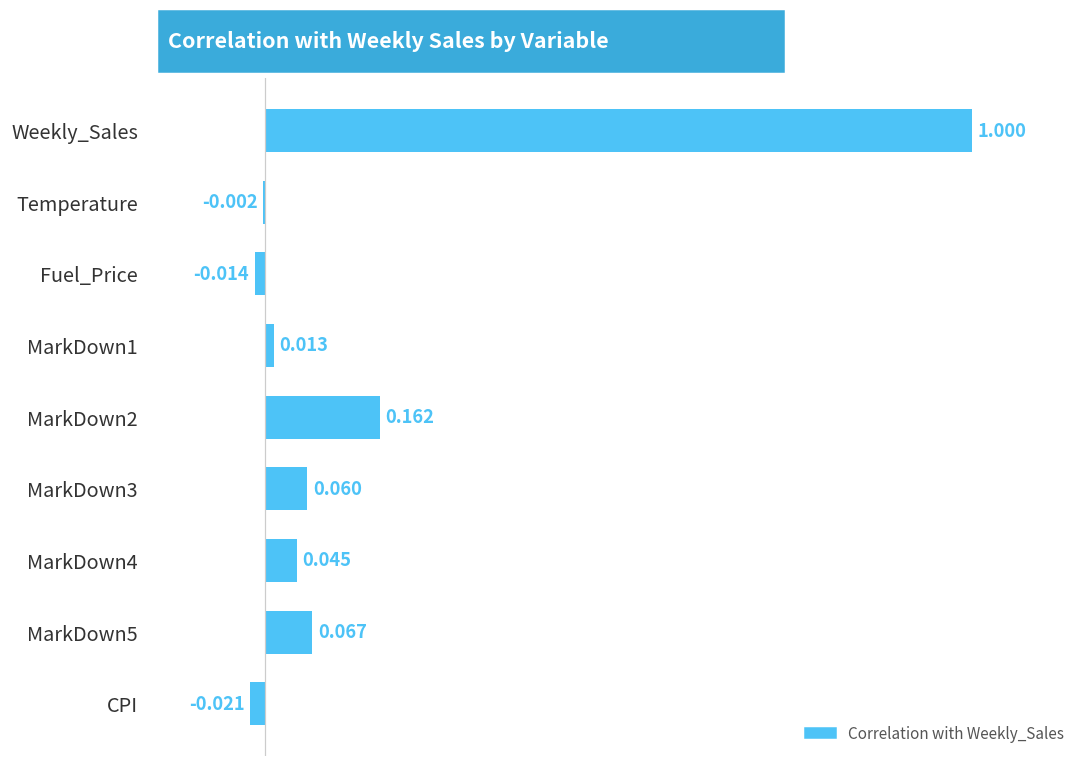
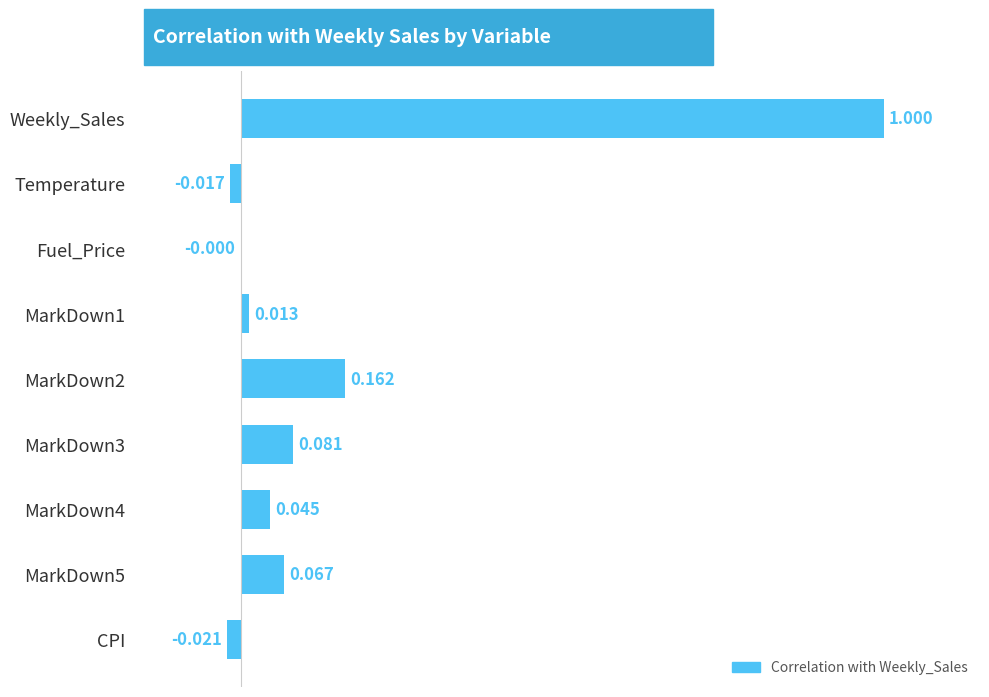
  {
    "Weekly_Sales": 1.000,
-   "Temperature": -0.002,
-   "Fuel_Price": -0.014,
+   "Temperature": -0.017,
+   "Fuel_Price": -0.000,
    "MarkDown1": 0.013,
    "MarkDown2": 0.162,
-   "MarkDown3": 0.060,
+   "MarkDown3": 0.081,
    "MarkDown4": 0.045,
    "MarkDown5": 0.067,
    "CPI": -0.021
  }
